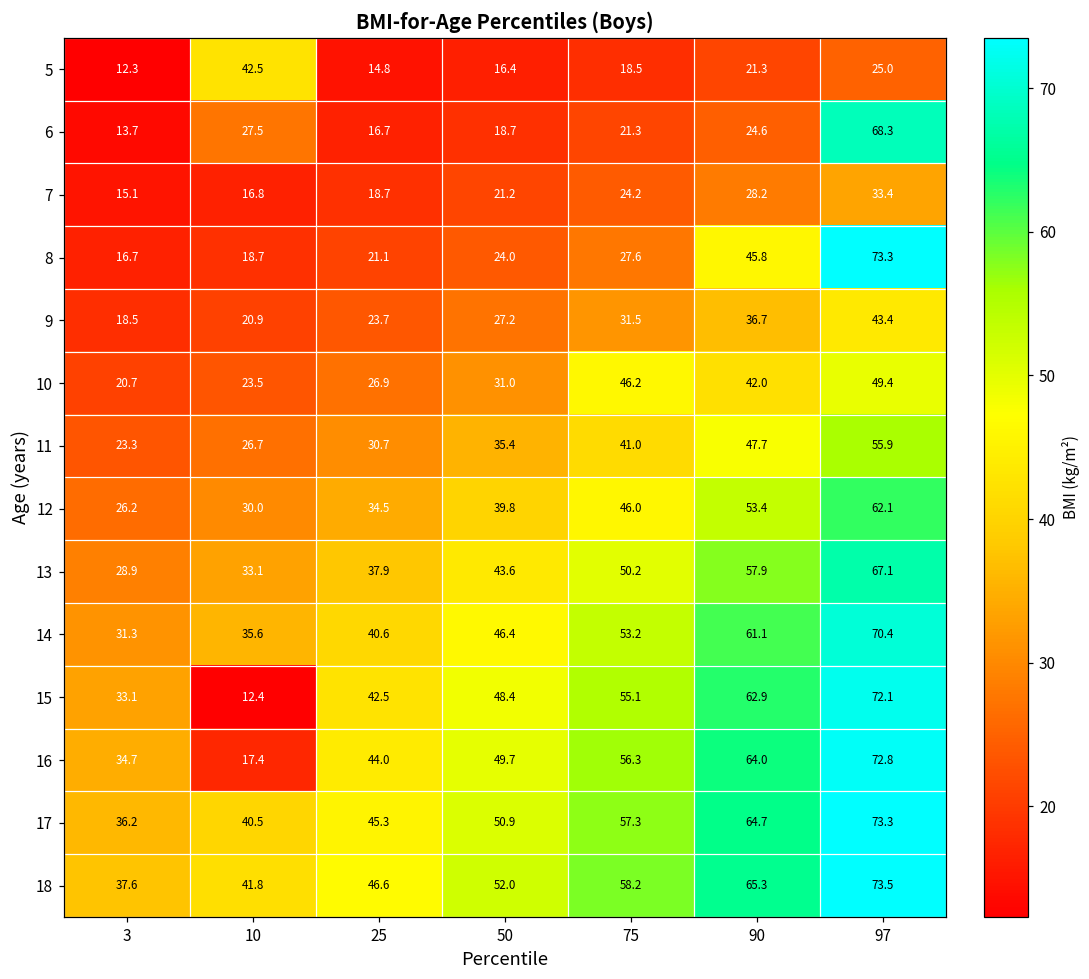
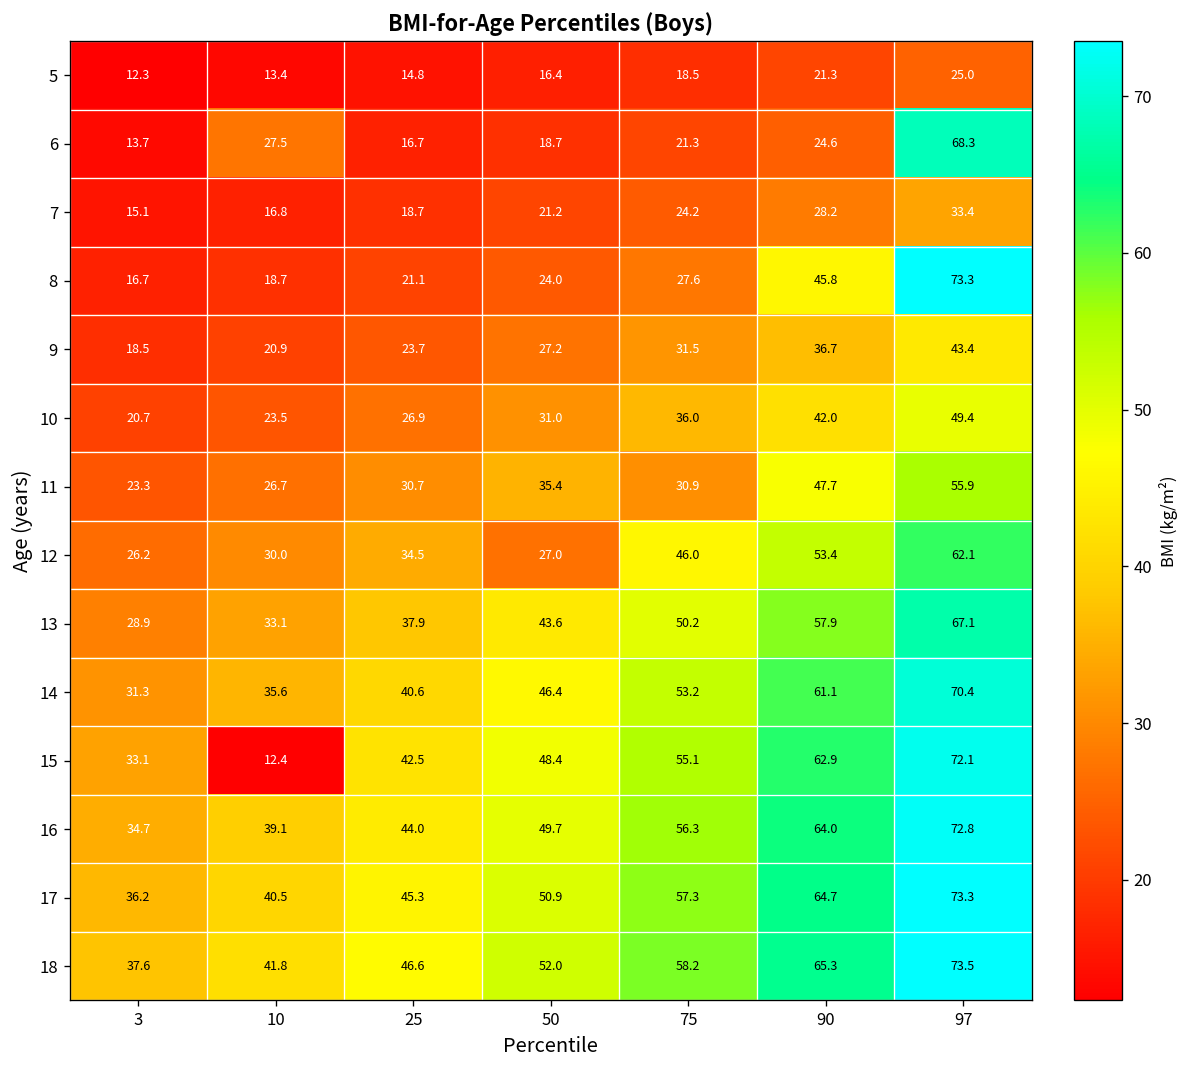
  {
    "5": {
      "3": 12.3,
-     "10": 42.5,
+     "10": 13.4,
      "25": 14.8,
      "50": 16.4,
      "75": 18.5,
      "90": 21.3,
      "97": 25.0
    },
    "6": {
      "3": 13.7,
      "10": 27.5,
      "25": 16.7,
      "50": 18.7,
      "75": 21.3,
      "90": 24.6,
      "97": 68.3
    },
    "7": {
      "3": 15.1,
      "10": 16.8,
      "25": 18.7,
      "50": 21.2,
      "75": 24.2,
      "90": 28.2,
      "97": 33.4
    },
    "8": {
      "3": 16.7,
      "10": 18.7,
      "25": 21.1,
      "50": 24.0,
      "75": 27.6,
      "90": 45.8,
      "97": 73.3
    },
    "9": {
      "3": 18.5,
      "10": 20.9,
      "25": 23.7,
      "50": 27.2,
      "75": 31.5,
      "90": 36.7,
      "97": 43.4
    },
    "10": {
      "3": 20.7,
      "10": 23.5,
      "25": 26.9,
      "50": 31.0,
-     "75": 46.2,
+     "75": 36.0,
      "90": 42.0,
      "97": 49.4
    },
    "11": {
      "3": 23.3,
      "10": 26.7,
      "25": 30.7,
      "50": 35.4,
-     "75": 41.0,
+     "75": 30.9,
      "90": 47.7,
      "97": 55.9
    },
    "12": {
      "3": 26.2,
      "10": 30.0,
      "25": 34.5,
-     "50": 39.8,
+     "50": 27.0,
      "75": 46.0,
      "90": 53.4,
      "97": 62.1
    },
    "13": {
      "3": 28.9,
      "10": 33.1,
      "25": 37.9,
      "50": 43.6,
      "75": 50.2,
      "90": 57.9,
      "97": 67.1
    },
    "14": {
      "3": 31.3,
      "10": 35.6,
      "25": 40.6,
      "50": 46.4,
      "75": 53.2,
      "90": 61.1,
      "97": 70.4
    },
    "15": {
      "3": 33.1,
      "10": 12.4,
      "25": 42.5,
      "50": 48.4,
      "75": 55.1,
      "90": 62.9,
      "97": 72.1
    },
    "16": {
      "3": 34.7,
-     "10": 17.4,
+     "10": 39.1,
      "25": 44.0,
      "50": 49.7,
      "75": 56.3,
      "90": 64.0,
      "97": 72.8
    },
    "17": {
      "3": 36.2,
      "10": 40.5,
      "25": 45.3,
      "50": 50.9,
      "75": 57.3,
      "90": 64.7,
      "97": 73.3
    },
    "18": {
      "3": 37.6,
      "10": 41.8,
      "25": 46.6,
      "50": 52.0,
      "75": 58.2,
      "90": 65.3,
      "97": 73.5
    }
  }
